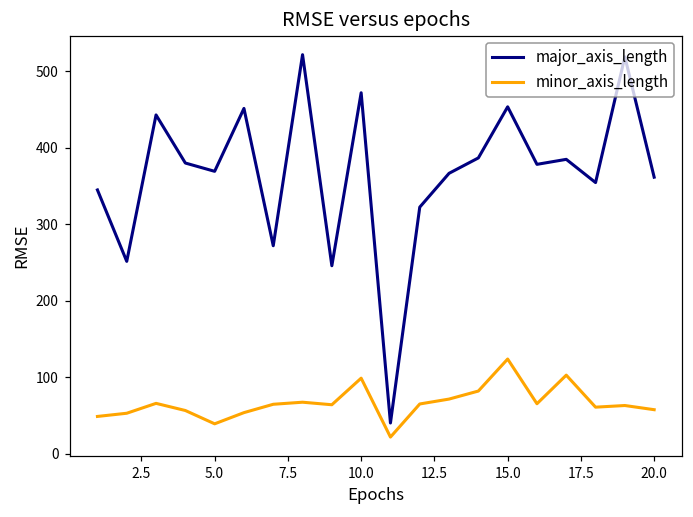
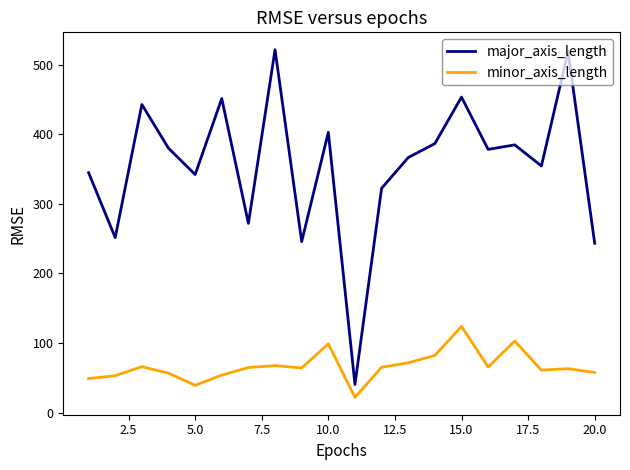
  {
    "major_axis_length": {
-     "5.0": 370,
-     "10.0": 470,
+     "5.0": 340,
+     "10.0": 400,
      "15.0": 450,
-     "20.0": 360
+     "20.0": 240
    },
    "minor_axis_length": {
      "5.0": 40,
      "10.0": 100,
      "15.0": 120,
      "20.0": 60
    }
  }
